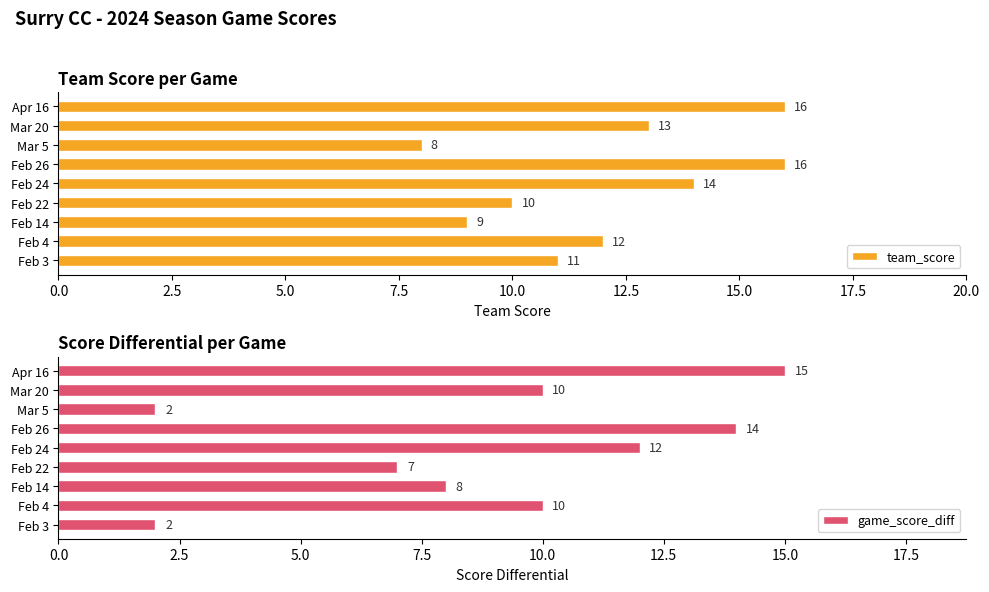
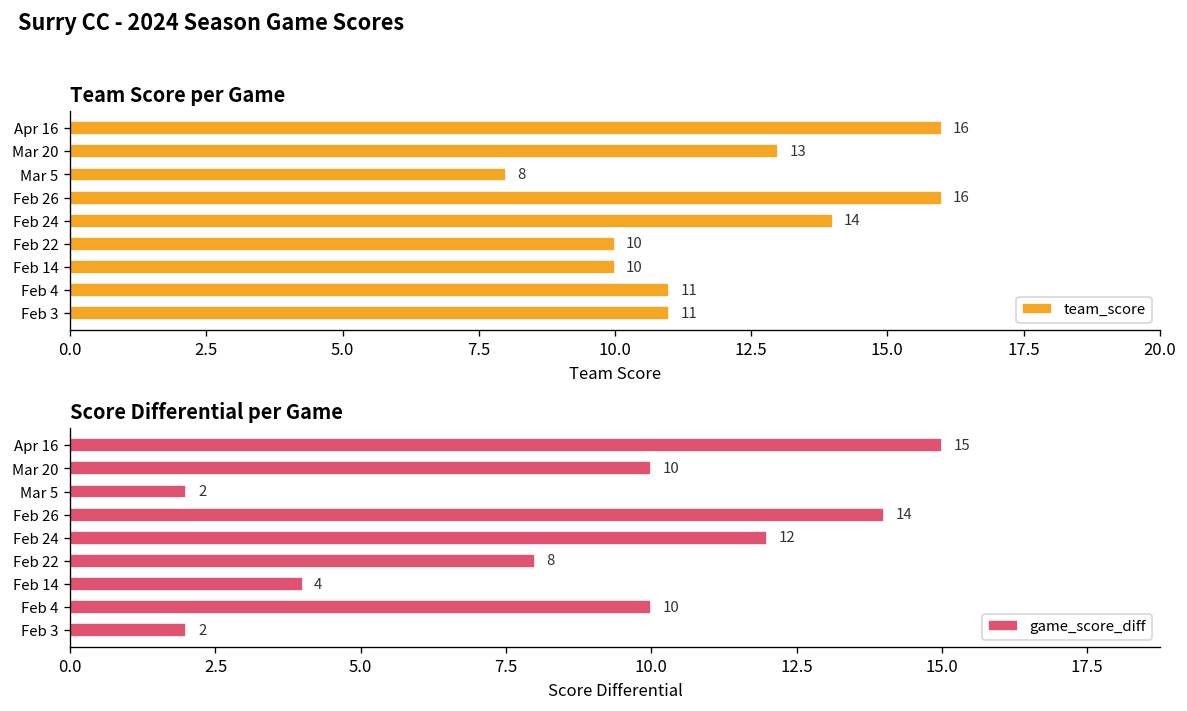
  {
    "Team Score per Game": {
      "Apr 16": 16,
      "Mar 20": 13,
      "Mar 5": 8,
      "Feb 26": 16,
      "Feb 24": 14,
      "Feb 22": 10,
-     "Feb 14": 9,
-     "Feb 4": 12,
+     "Feb 14": 10,
+     "Feb 4": 11,
      "Feb 3": 11
    },
    "Score Differential per Game": {
      "Apr 16": 15,
      "Mar 20": 10,
      "Mar 5": 2,
      "Feb 26": 14,
      "Feb 24": 12,
-     "Feb 22": 7,
-     "Feb 14": 8,
+     "Feb 22": 8,
+     "Feb 14": 4,
      "Feb 4": 10,
      "Feb 3": 2
    }
  }
